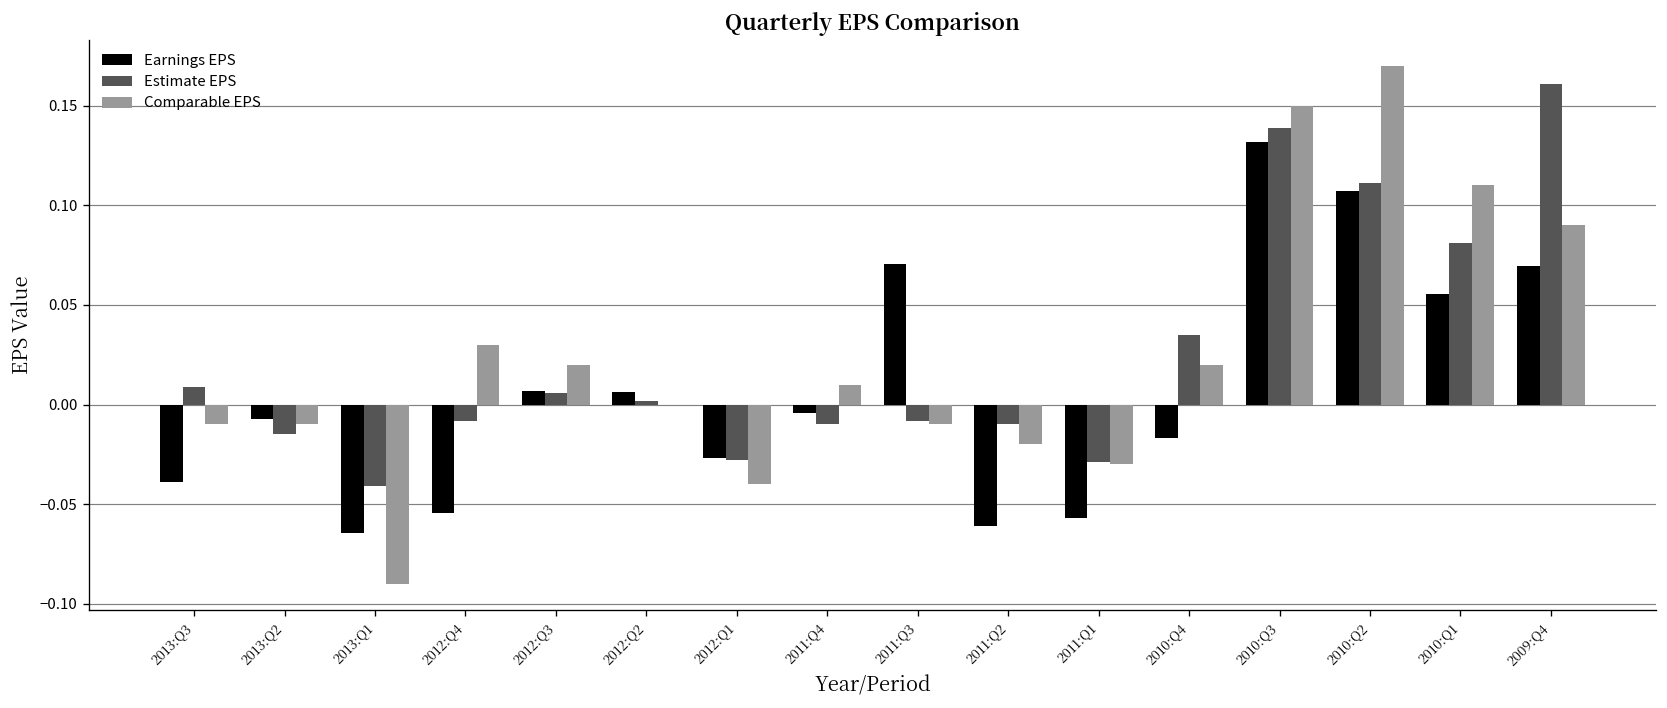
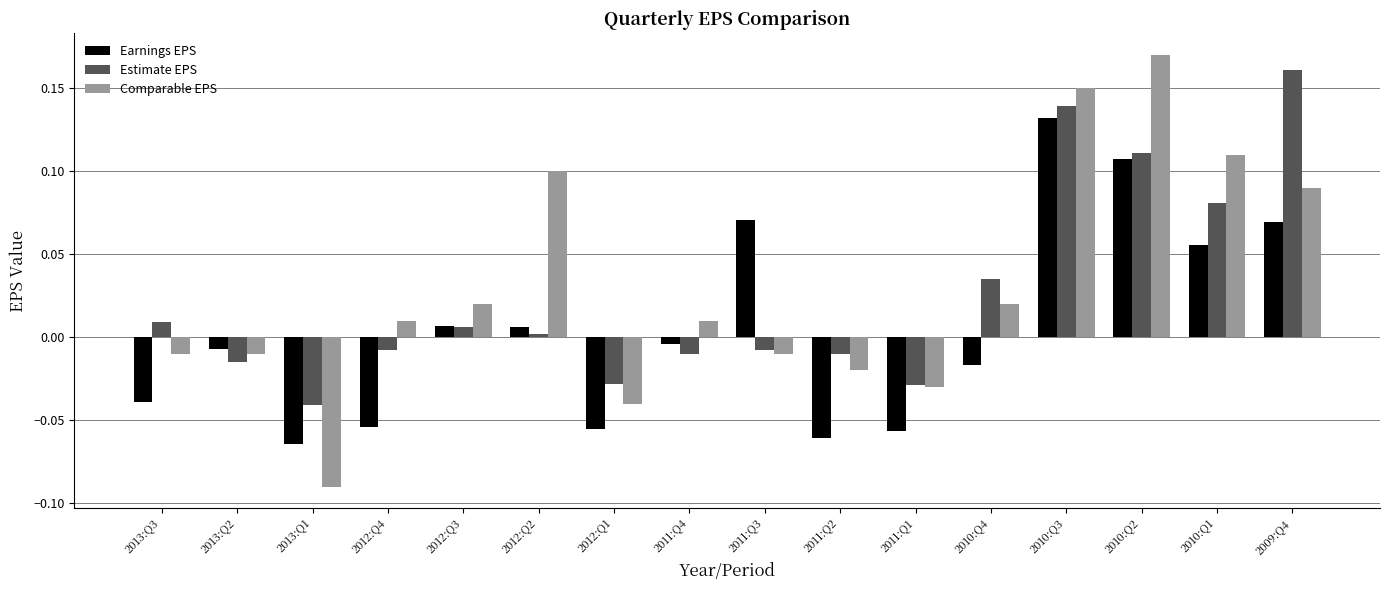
  {
    "Earnings EPS": {
      "2013:Q3": -0.039,
      "2013:Q2": -0.007,
      "2013:Q1": -0.065,
      "2012:Q4": -0.054,
      "2012:Q3": 0.007,
      "2012:Q2": 0.006,
-     "2012:Q1": -0.027,
+     "2012:Q1": -0.056,
      "2011:Q4": -0.004,
      "2011:Q3": 0.071,
      "2011:Q2": -0.061,
      "2011:Q1": -0.057,
      "2010:Q4": -0.017,
      "2010:Q3": 0.132,
      "2010:Q2": 0.107,
      "2010:Q1": 0.056,
      "2009:Q4": 0.070
    },
    "Estimate EPS": {
      "2013:Q3": 0.009,
      "2013:Q2": -0.015,
      "2013:Q1": -0.041,
      "2012:Q4": -0.008,
      "2012:Q3": 0.006,
      "2012:Q2": 0.002,
      "2012:Q1": -0.028,
      "2011:Q4": -0.010,
      "2011:Q3": -0.008,
      "2011:Q2": -0.010,
      "2011:Q1": -0.029,
      "2010:Q4": 0.035,
      "2010:Q3": 0.139,
      "2010:Q2": 0.111,
      "2010:Q1": 0.081,
      "2009:Q4": 0.161
    },
    "Comparable EPS": {
      "2013:Q3": -0.01,
      "2013:Q2": -0.01,
      "2013:Q1": -0.09,
-     "2012:Q4": 0.03,
+     "2012:Q4": 0.01,
      "2012:Q3": 0.02,
-     "2012:Q2": 0.0,
+     "2012:Q2": 0.1,
      "2012:Q1": -0.04,
      "2011:Q4": 0.01,
      "2011:Q3": -0.01,
      "2011:Q2": -0.02,
      "2011:Q1": -0.03,
      "2010:Q4": 0.02,
      "2010:Q3": 0.15,
      "2010:Q2": 0.17,
      "2010:Q1": 0.11,
      "2009:Q4": 0.09
    }
  }
